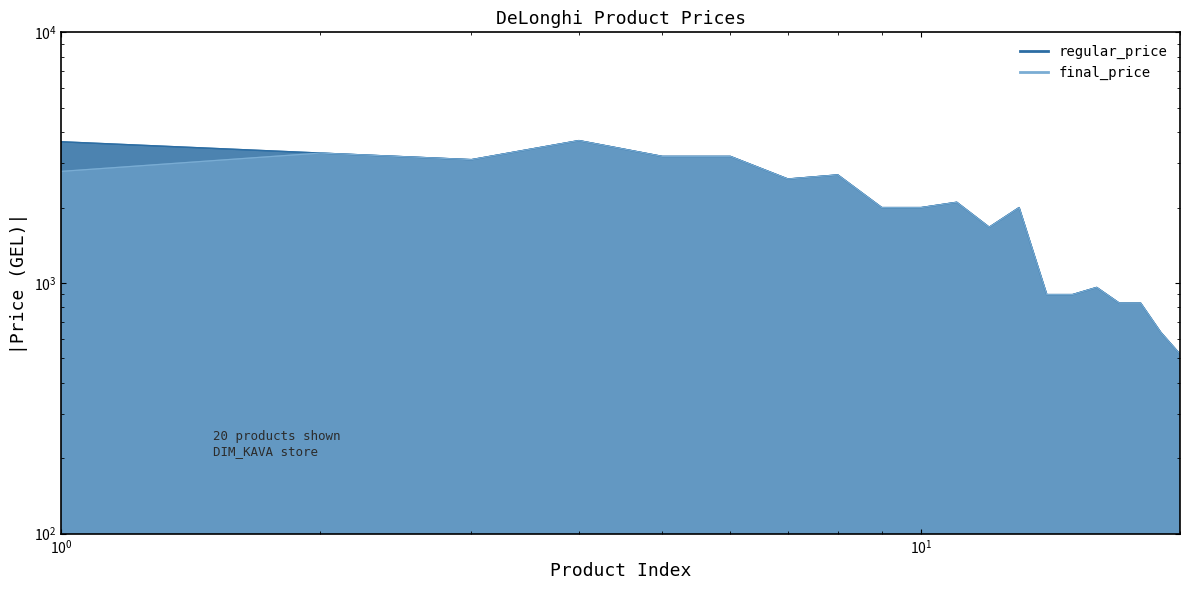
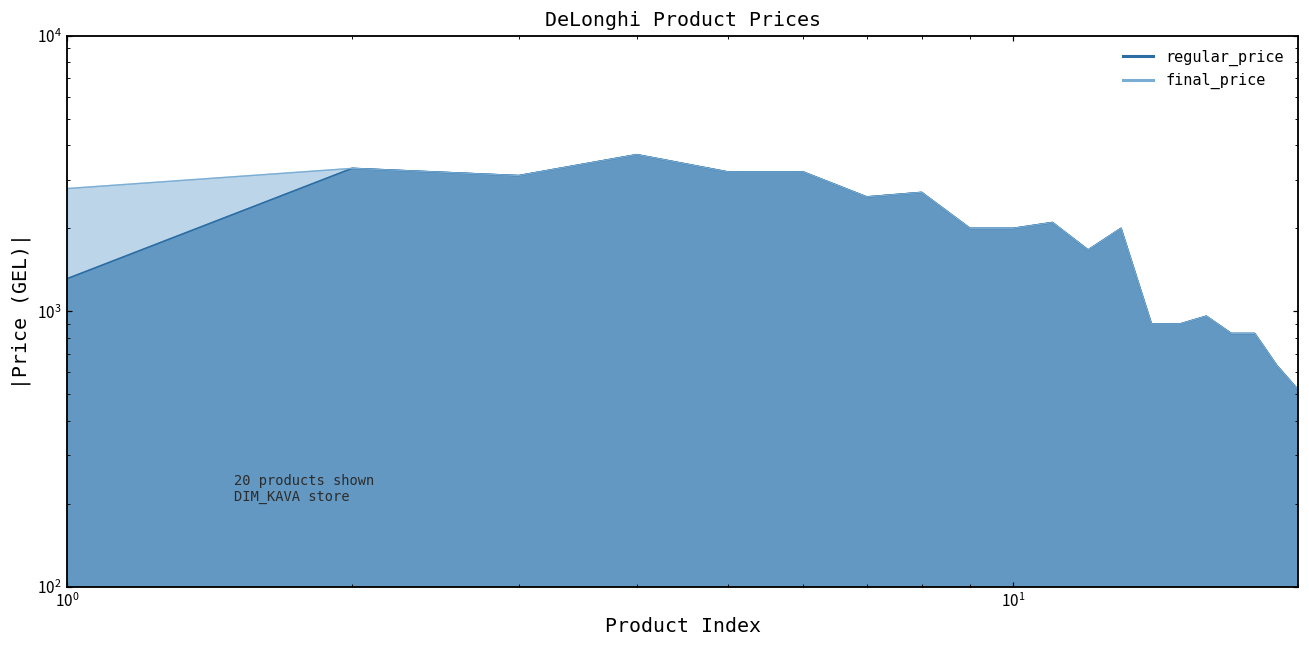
  {
    "regular_price": {
-     "10^0": 3700
+     "10^0": 1300
    },
    "final_price": {
      "10^0": 2800
    }
  }
